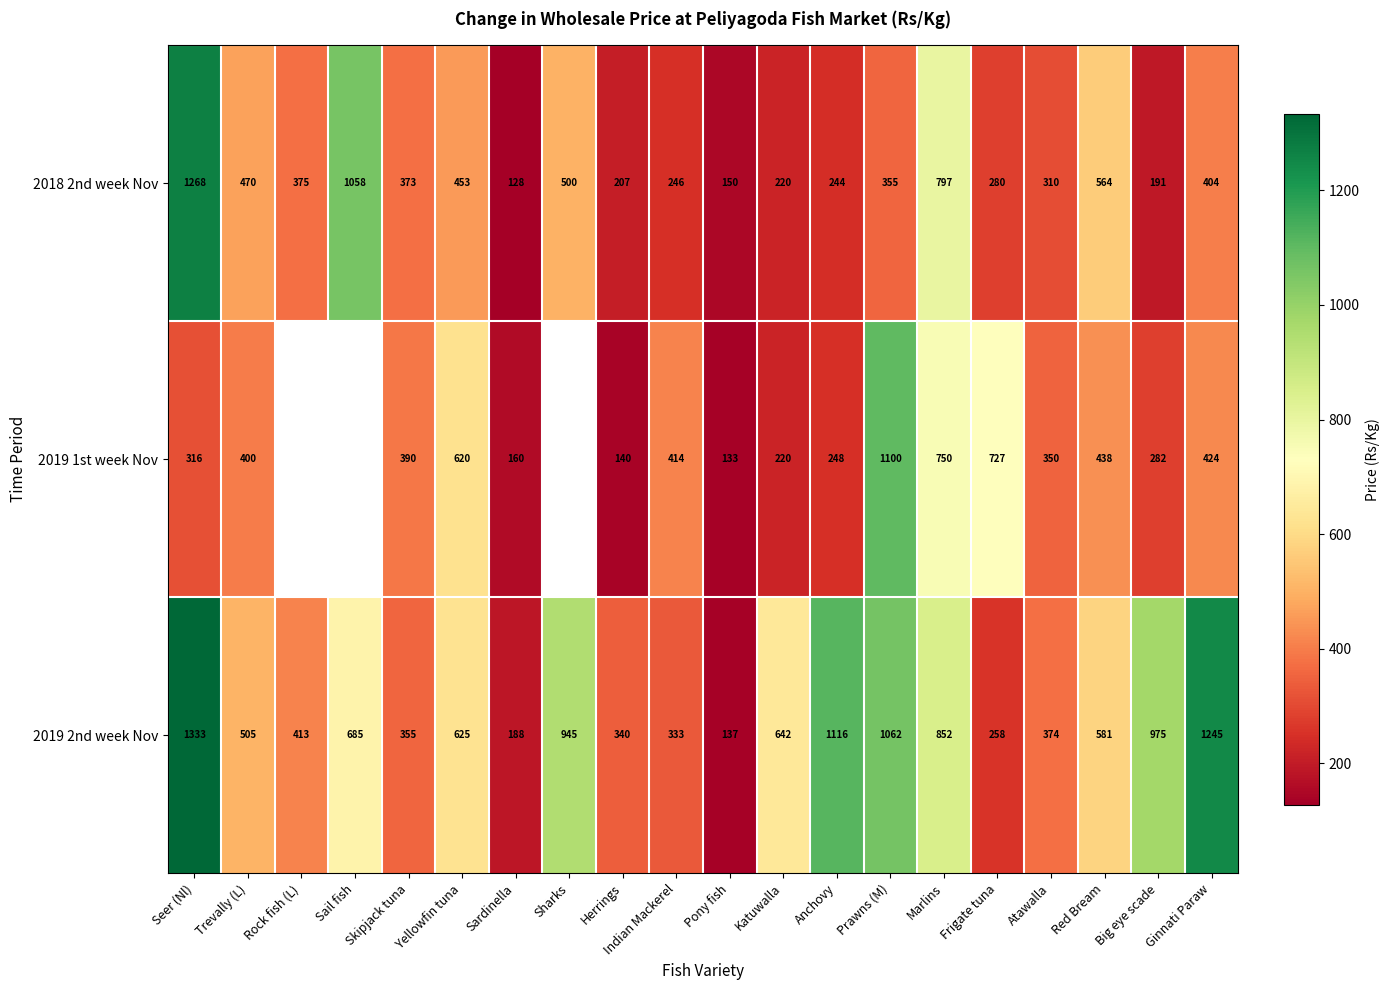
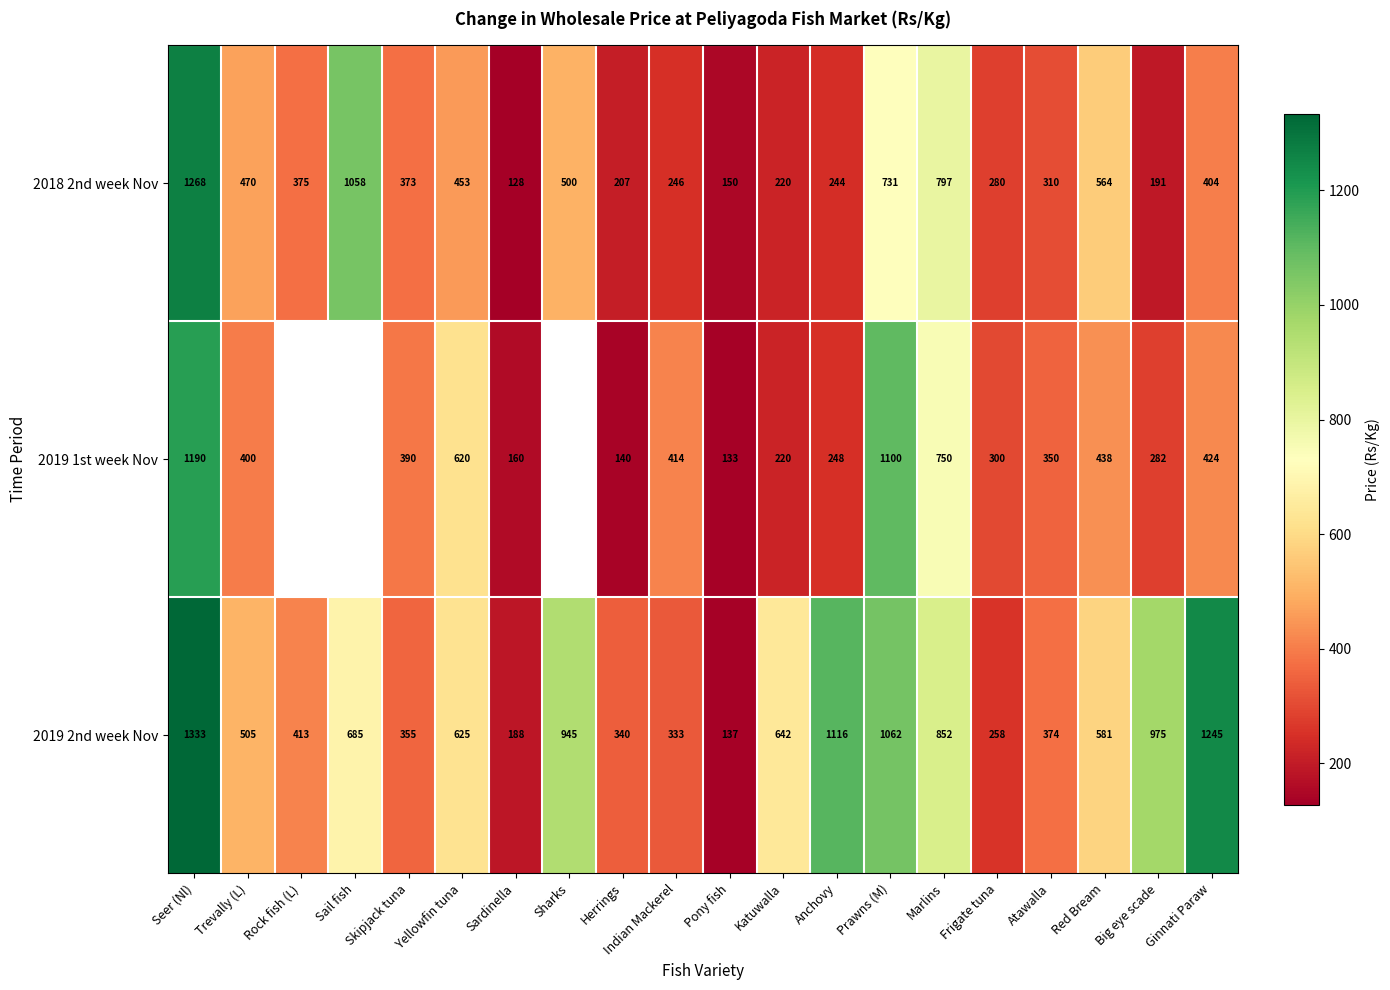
  {
    "2018 2nd week Nov": {
      "Seer (Nl)": 1268,
      "Trevally (L)": 470,
      "Rock fish (L)": 375,
      "Sail fish": 1058,
      "Skipjack tuna": 373,
      "Yellowfin tuna": 453,
      "Sardinella": 128,
      "Sharks": 500,
      "Herrings": 207,
      "Indian Mackerel": 246,
      "Pony fish": 150,
      "Katuwalla": 220,
      "Anchovy": 244,
-     "Prawns (M)": 355,
+     "Prawns (M)": 731,
      "Marlins": 797,
      "Frigate tuna": 280,
      "Atawalla": 310,
      "Red Bream": 564,
      "Big eye scade": 191,
      "Ginnati Paraw": 404
    },
    "2019 1st week Nov": {
-     "Seer (Nl)": 316,
+     "Seer (Nl)": 1190,
      "Trevally (L)": 400,
      "Skipjack tuna": 390,
      "Yellowfin tuna": 620,
      "Sardinella": 160,
      "Herrings": 140,
      "Indian Mackerel": 414,
      "Pony fish": 133,
      "Katuwalla": 220,
      "Anchovy": 248,
      "Prawns (M)": 1100,
      "Marlins": 750,
-     "Frigate tuna": 727,
+     "Frigate tuna": 300,
      "Atawalla": 350,
      "Red Bream": 438,
      "Big eye scade": 282,
      "Ginnati Paraw": 424
    },
    "2019 2nd week Nov": {
      "Seer (Nl)": 1333,
      "Trevally (L)": 505,
      "Rock fish (L)": 413,
      "Sail fish": 685,
      "Skipjack tuna": 355,
      "Yellowfin tuna": 625,
      "Sardinella": 188,
      "Sharks": 945,
      "Herrings": 340,
      "Indian Mackerel": 333,
      "Pony fish": 137,
      "Katuwalla": 642,
      "Anchovy": 1116,
      "Prawns (M)": 1062,
      "Marlins": 852,
      "Frigate tuna": 258,
      "Atawalla": 374,
      "Red Bream": 581,
      "Big eye scade": 975,
      "Ginnati Paraw": 1245
    }
  }
